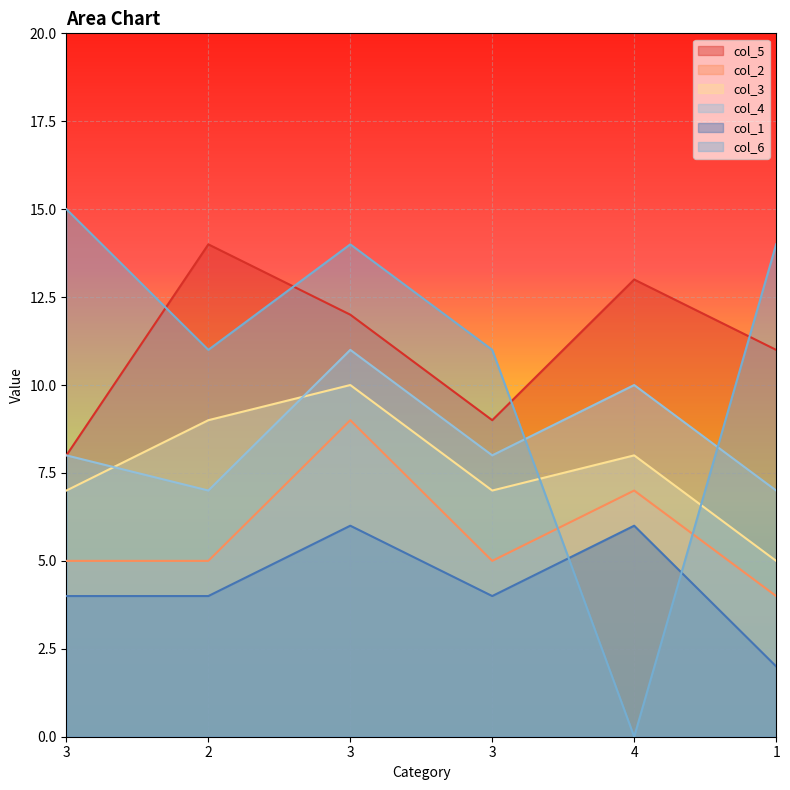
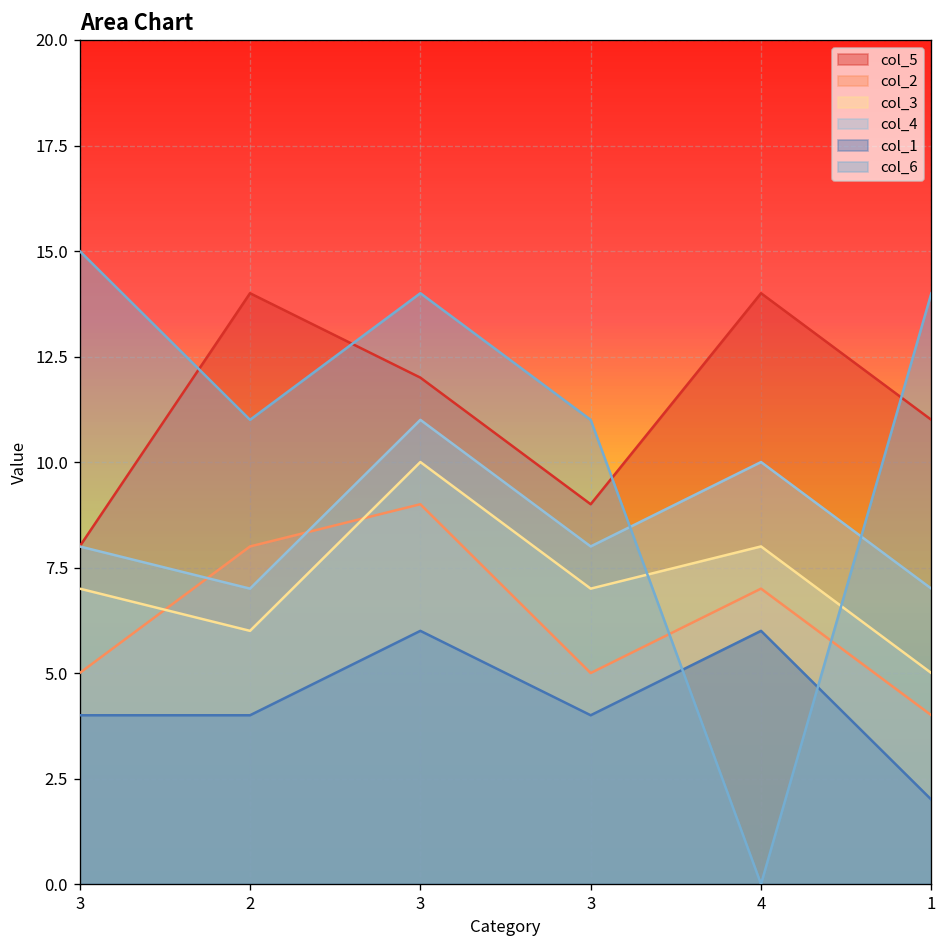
  {
    "col_5": {
      "2": 14,
-     "4": 13,
+     "4": 14,
      "1": 11
    },
    "col_2": {
-     "2": 5,
+     "2": 8,
      "4": 7,
      "1": 4
    },
    "col_3": {
-     "2": 9,
+     "2": 6,
      "4": 8,
      "1": 5
    }
  }
